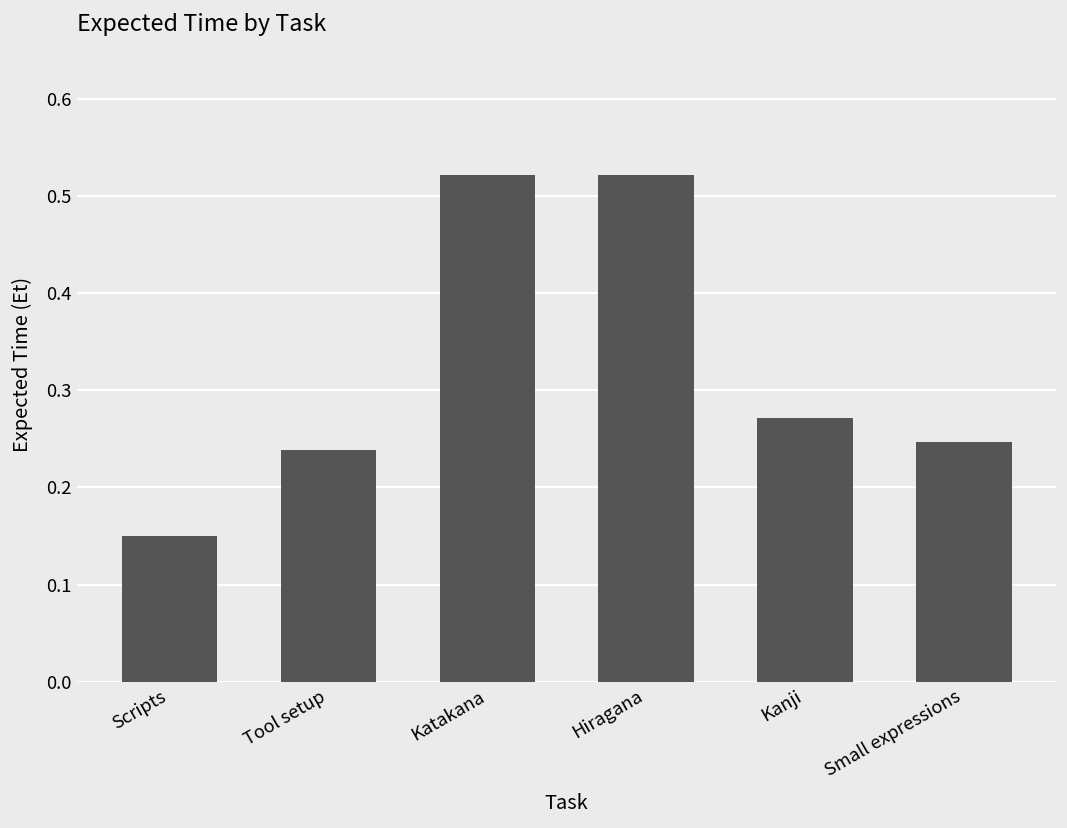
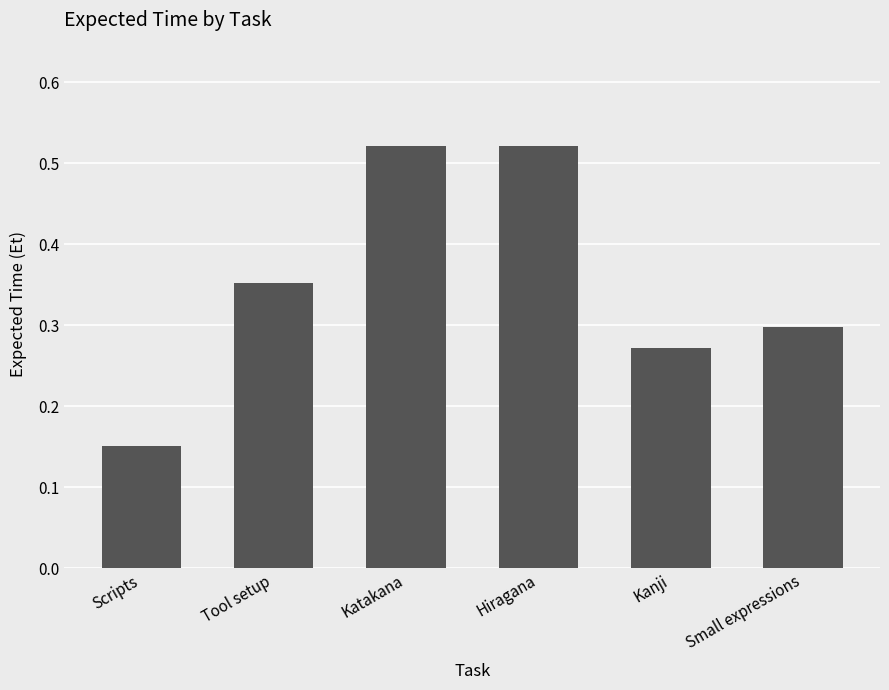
  {
    "Scripts": 0.15,
-   "Tool setup": 0.24,
+   "Tool setup": 0.35,
    "Katakana": 0.52,
    "Hiragana": 0.52,
    "Kanji": 0.27,
-   "Small expressions": 0.25
+   "Small expressions": 0.30
  }
